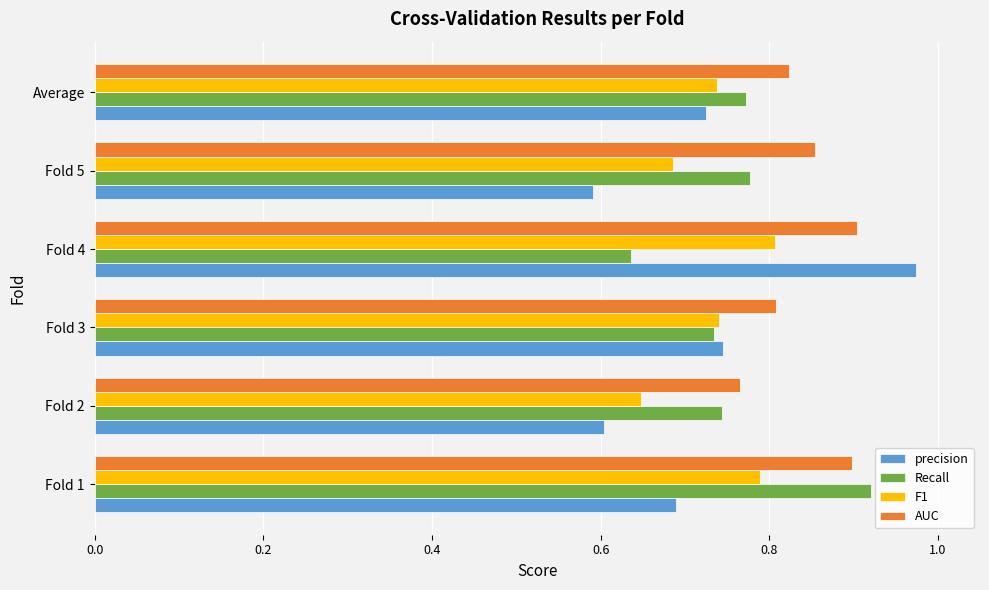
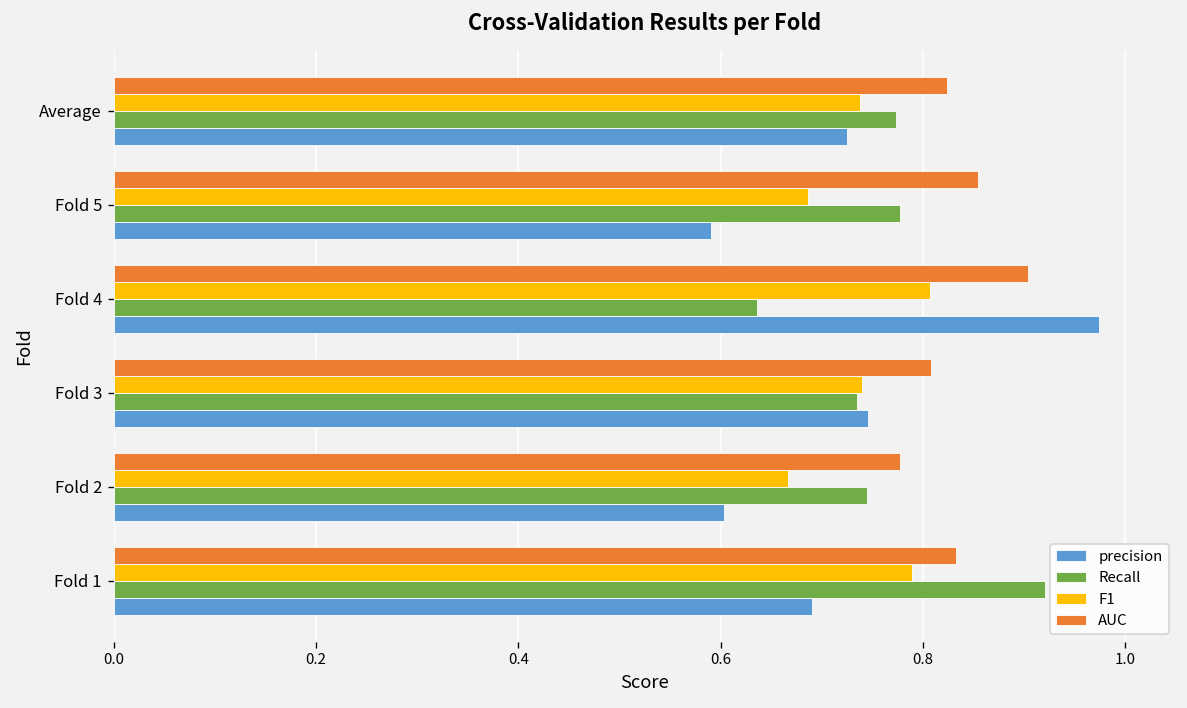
  {
    "precision": {
      "Average": 0.73,
      "Fold 5": 0.59,
      "Fold 4": 0.97,
      "Fold 3": 0.75,
      "Fold 2": 0.60,
      "Fold 1": 0.69
    },
    "Recall": {
      "Average": 0.77,
      "Fold 5": 0.78,
      "Fold 4": 0.64,
      "Fold 3": 0.73,
      "Fold 2": 0.74,
      "Fold 1": 0.92
    },
    "F1": {
      "Average": 0.74,
      "Fold 5": 0.69,
      "Fold 4": 0.81,
      "Fold 3": 0.74,
-     "Fold 2": 0.65,
+     "Fold 2": 0.67,
      "Fold 1": 0.79
    },
    "AUC": {
      "Average": 0.82,
      "Fold 5": 0.85,
      "Fold 4": 0.90,
      "Fold 3": 0.81,
-     "Fold 2": 0.77,
-     "Fold 1": 0.90
+     "Fold 2": 0.78,
+     "Fold 1": 0.83
    }
  }
